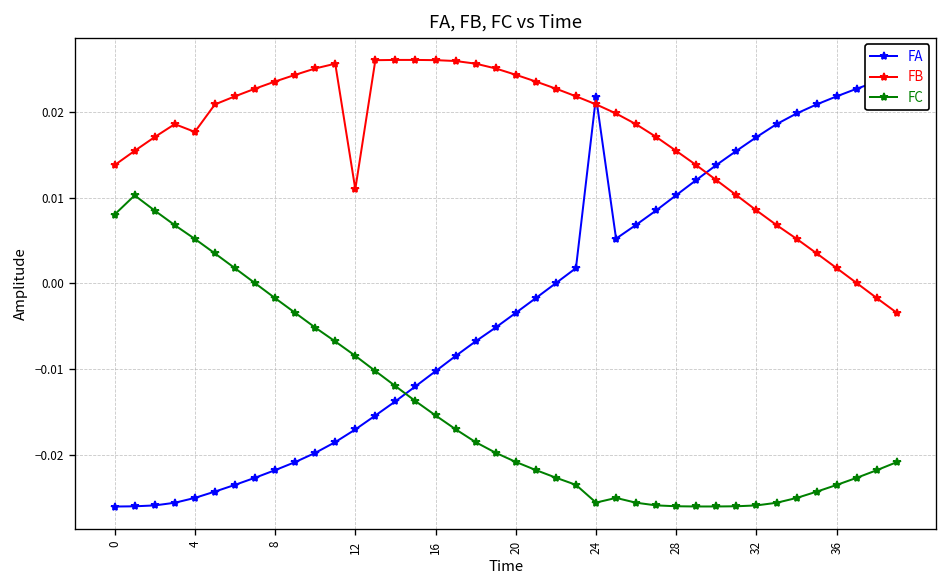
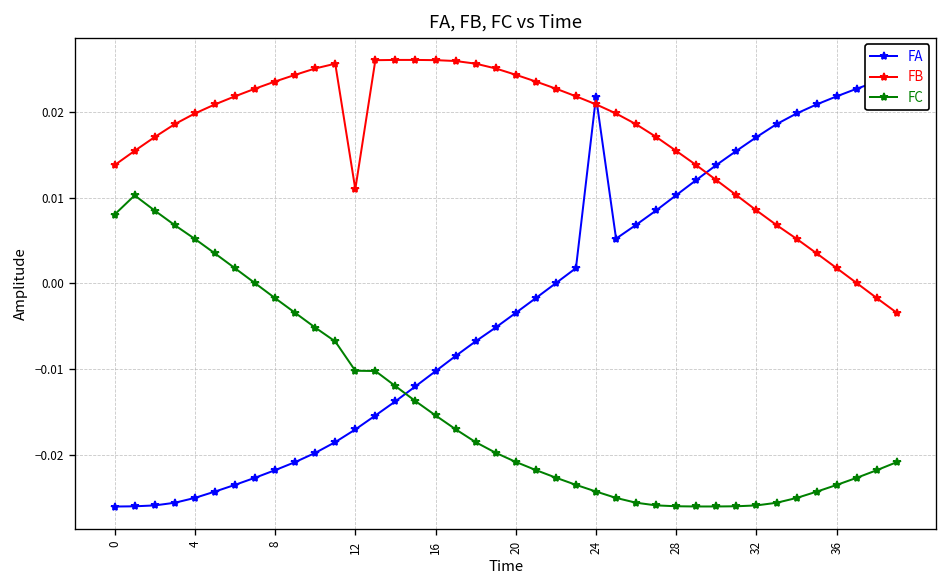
  {
    "FA": {
      "0": -0.026,
      "4": -0.025,
      "8": -0.022,
      "12": -0.017,
      "16": -0.010,
      "20": -0.003,
      "24": 0.022,
      "28": 0.010,
      "32": 0.017,
      "36": 0.022
    },
    "FB": {
      "0": 0.014,
-     "4": 0.018,
+     "4": 0.020,
      "8": 0.024,
      "12": 0.011,
      "16": 0.026,
      "20": 0.024,
      "24": 0.021,
      "28": 0.015,
      "32": 0.008,
      "36": 0.002
    },
    "FC": {
      "0": 0.008,
      "4": 0.005,
      "8": -0.002,
-     "12": -0.008,
+     "12": -0.010,
      "16": -0.015,
      "20": -0.021,
-     "24": -0.026,
+     "24": -0.024,
      "28": -0.026,
      "32": -0.026,
      "36": -0.024
    }
  }
